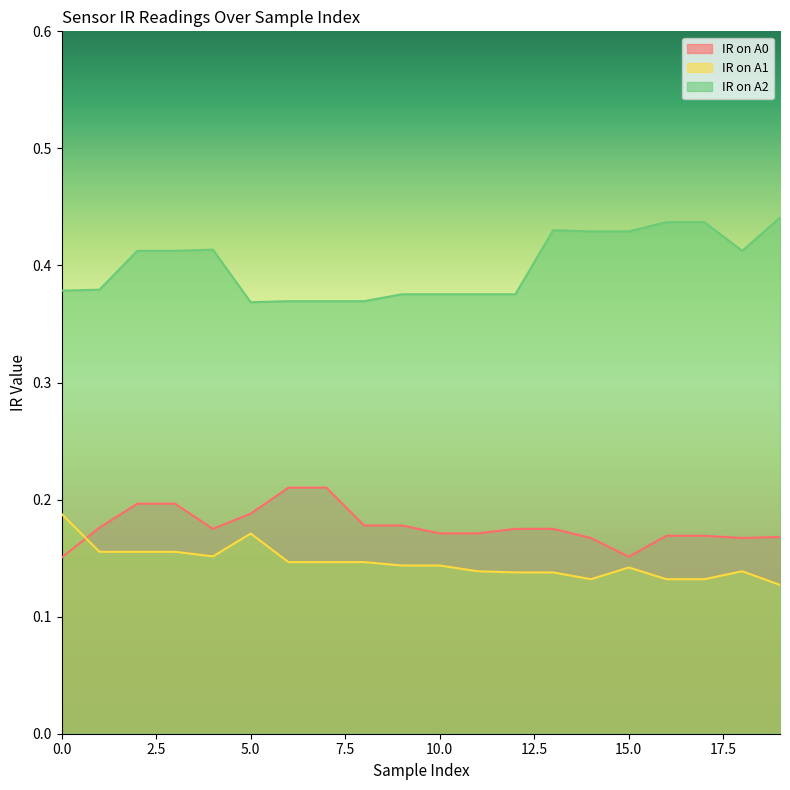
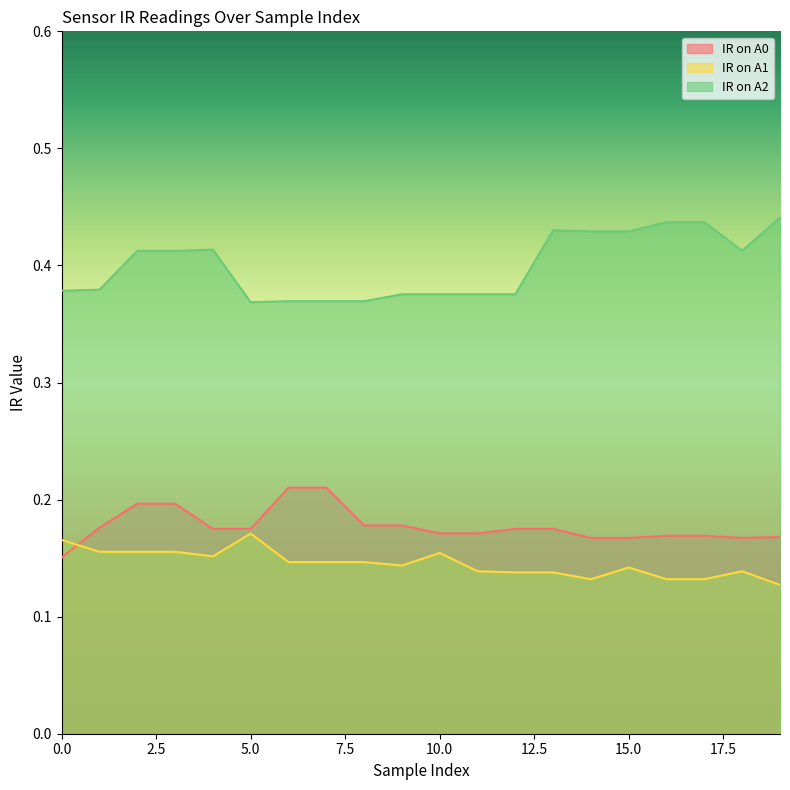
  {
    "IR on A0": {
      "0.0": 0.151,
-     "5.0": 0.188,
+     "5.0": 0.175,
      "10.0": 0.171,
-     "15.0": 0.151
+     "15.0": 0.167
    },
    "IR on A1": {
-     "0.0": 0.188,
+     "0.0": 0.166,
      "5.0": 0.171,
-     "10.0": 0.144,
+     "10.0": 0.154,
      "15.0": 0.142
    },
    "IR on A2": {
      "0.0": 0.379,
      "5.0": 0.369,
      "10.0": 0.375,
      "15.0": 0.429
    }
  }
